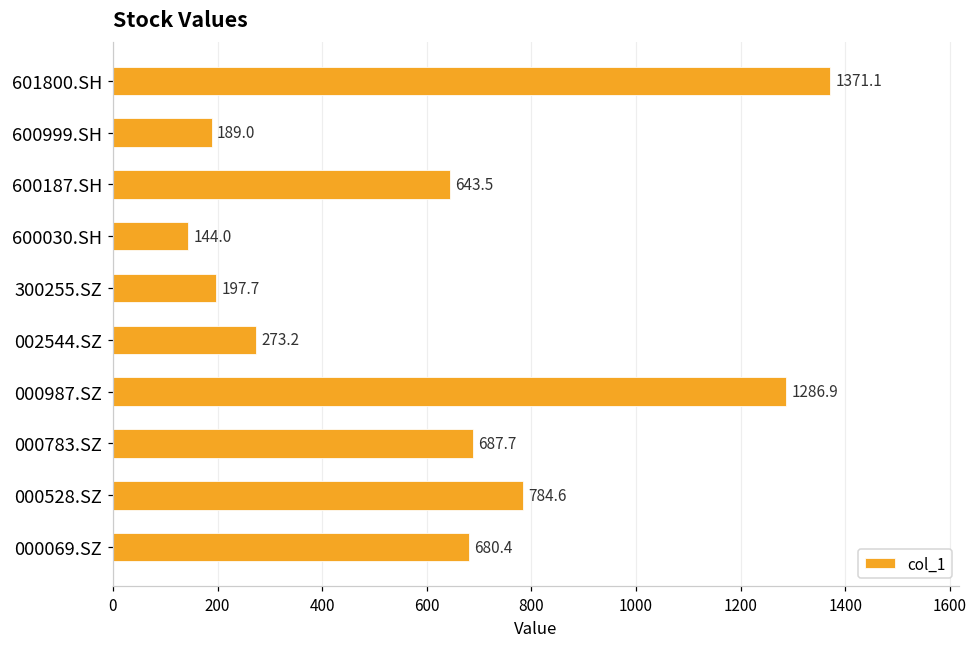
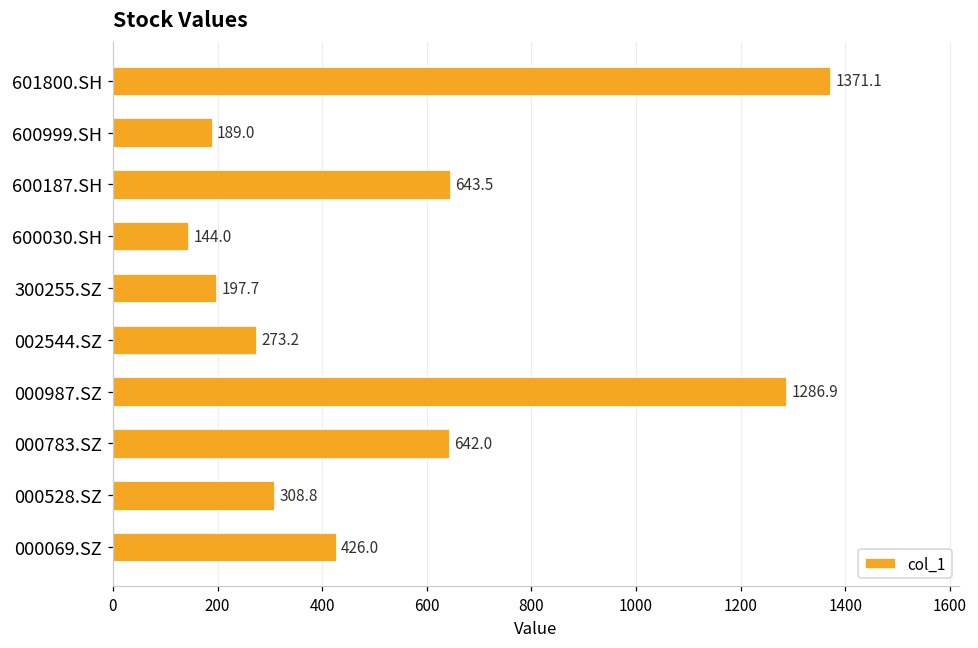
  {
    "601800.SH": 1371.1,
    "600999.SH": 189.0,
    "600187.SH": 643.5,
    "600030.SH": 144.0,
    "300255.SZ": 197.7,
    "002544.SZ": 273.2,
    "000987.SZ": 1286.9,
-   "000783.SZ": 687.7,
-   "000528.SZ": 784.6,
-   "000069.SZ": 680.4
+   "000783.SZ": 642.0,
+   "000528.SZ": 308.8,
+   "000069.SZ": 426.0
  }
